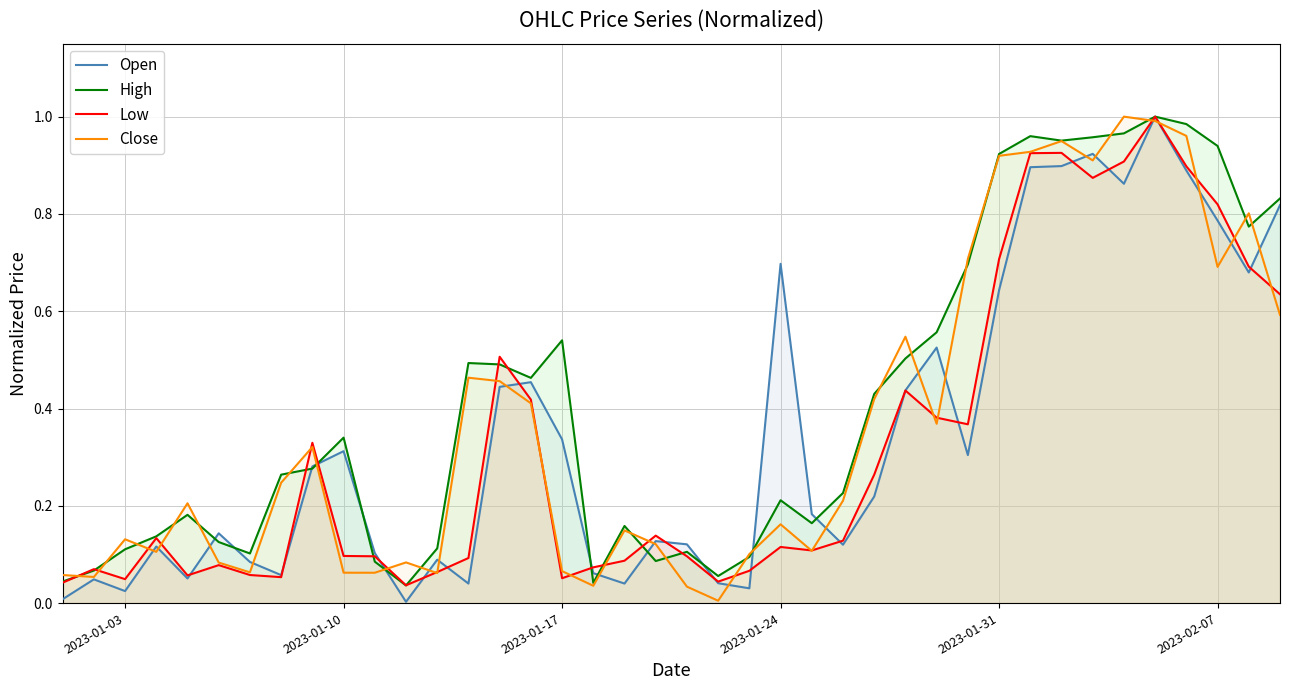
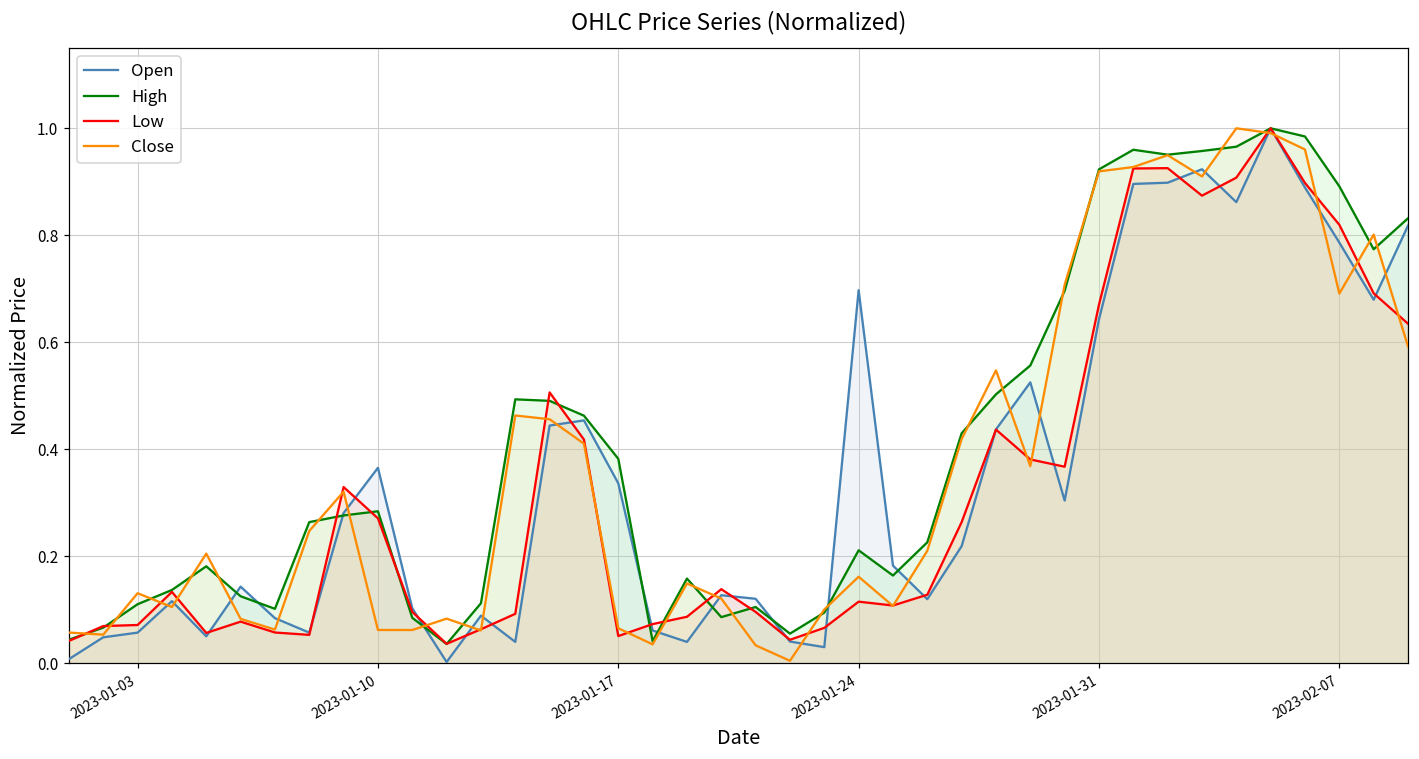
  {
    "Open": {
-     "2023-01-03": 0.02,
-     "2023-01-10": 0.31,
+     "2023-01-03": 0.06,
+     "2023-01-10": 0.37,
      "2023-01-17": 0.34,
      "2023-01-24": 0.70,
      "2023-01-31": 0.64,
      "2023-02-07": 0.79
    },
    "High": {
      "2023-01-03": 0.11,
-     "2023-01-10": 0.34,
-     "2023-01-17": 0.54,
+     "2023-01-10": 0.28,
+     "2023-01-17": 0.38,
      "2023-01-24": 0.21,
-     "2023-02-07": 0.94
+     "2023-02-07": 0.89
    },
    "Low": {
-     "2023-01-03": 0.05,
-     "2023-01-10": 0.10,
+     "2023-01-03": 0.07,
+     "2023-01-10": 0.27,
      "2023-01-17": 0.05,
      "2023-01-24": 0.12,
-     "2023-01-31": 0.71,
+     "2023-01-31": 0.67,
      "2023-02-07": 0.82
    },
    "Close": {
      "2023-01-03": 0.13,
      "2023-01-10": 0.06,
      "2023-01-17": 0.07,
      "2023-01-24": 0.16,
      "2023-02-07": 0.69
    }
  }
